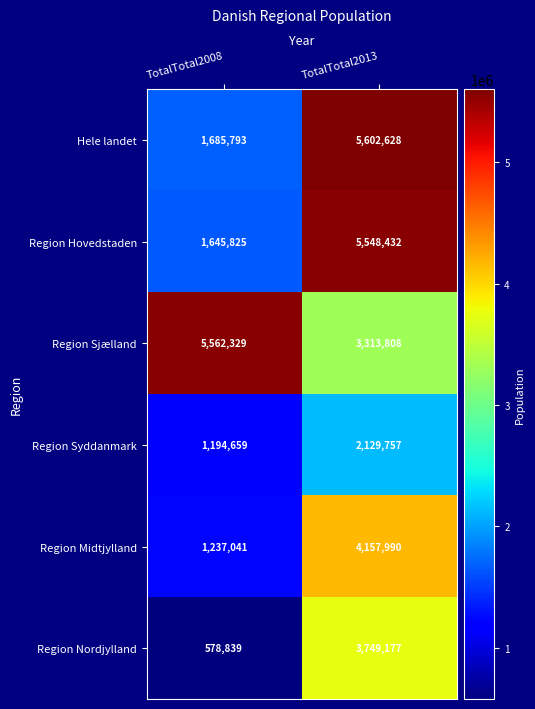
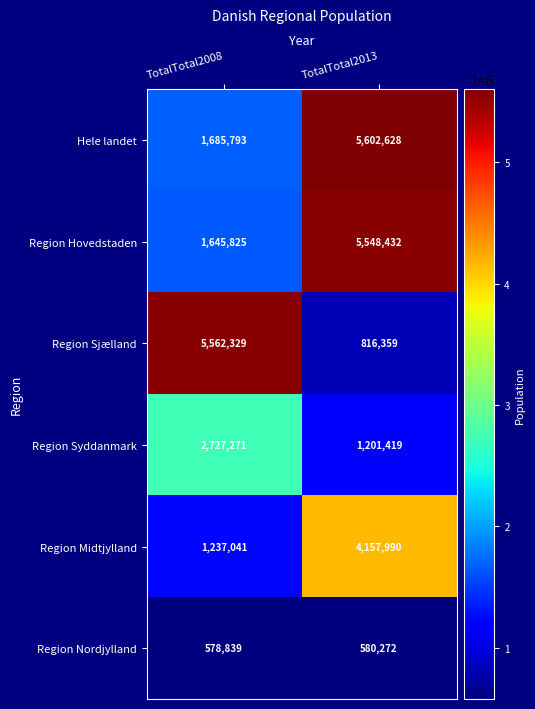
  {
    "Hele landet": {
      "TotalTotal2008": "1,685,793",
      "TotalTotal2013": "5,602,628"
    },
    "Region Hovedstaden": {
      "TotalTotal2008": "1,645,825",
      "TotalTotal2013": "5,548,432"
    },
    "Region Sjælland": {
      "TotalTotal2008": "5,562,329",
-     "TotalTotal2013": "3,313,808"
+     "TotalTotal2013": "816,359"
    },
    "Region Syddanmark": {
-     "TotalTotal2008": "1,194,659",
-     "TotalTotal2013": "2,129,757"
+     "TotalTotal2008": "2,727,271",
+     "TotalTotal2013": "1,201,419"
    },
    "Region Midtjylland": {
      "TotalTotal2008": "1,237,041",
      "TotalTotal2013": "4,157,990"
    },
    "Region Nordjylland": {
      "TotalTotal2008": "578,839",
-     "TotalTotal2013": "3,749,177"
+     "TotalTotal2013": "580,272"
    }
  }
